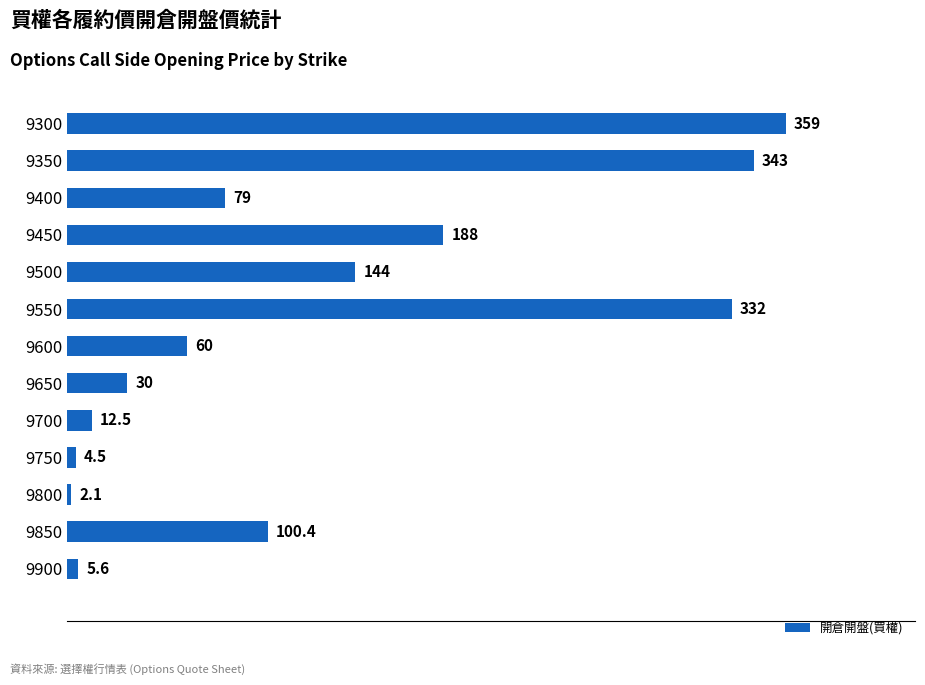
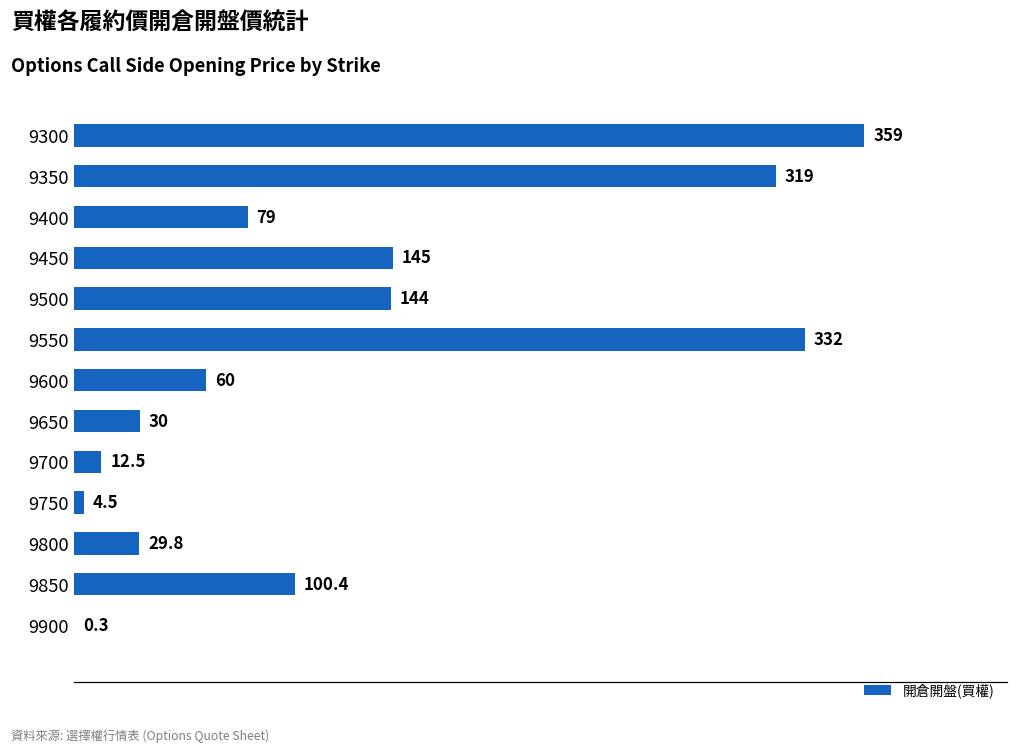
  {
    "9300": 359,
-   "9350": 343,
+   "9350": 319,
    "9400": 79,
-   "9450": 188,
+   "9450": 145,
    "9500": 144,
    "9550": 332,
    "9600": 60,
    "9650": 30,
    "9700": 12.5,
    "9750": 4.5,
-   "9800": 2.1,
+   "9800": 29.8,
    "9850": 100.4,
-   "9900": 5.6
+   "9900": 0.3
  }
